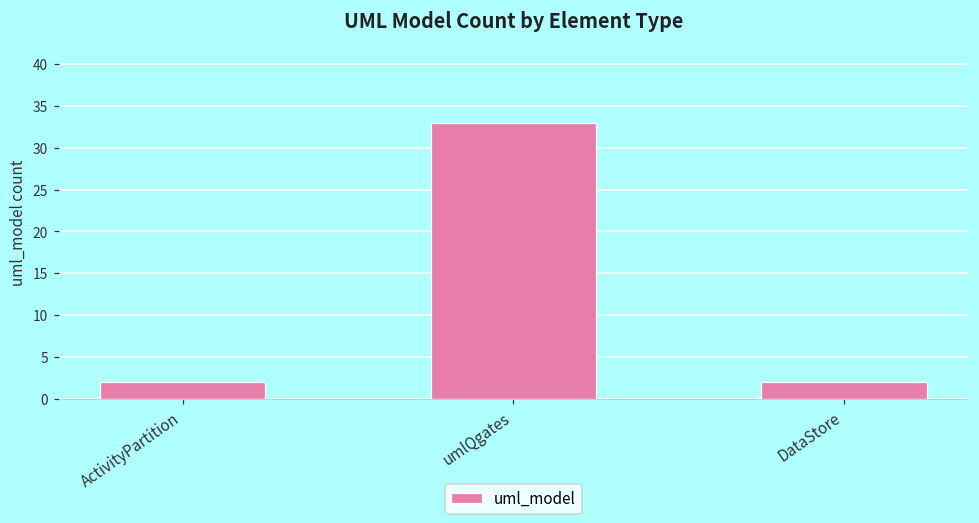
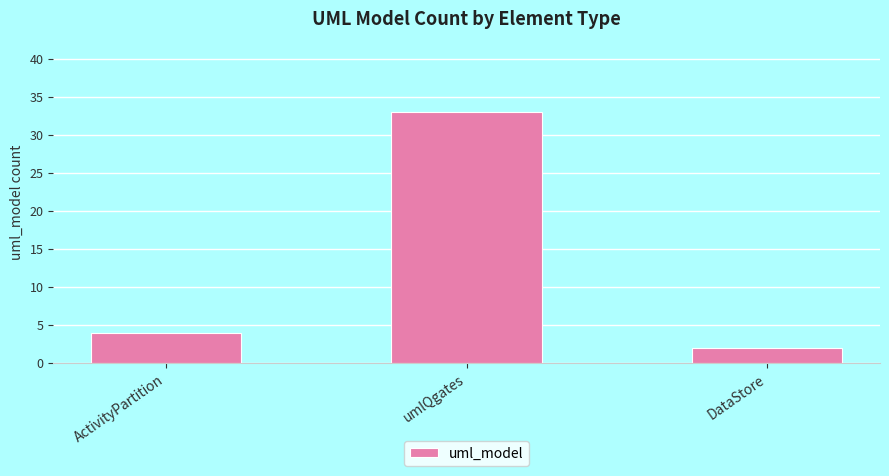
  {
-   "ActivityPartition": 2,
+   "ActivityPartition": 4,
    "umlQgates": 33,
    "DataStore": 2
  }
